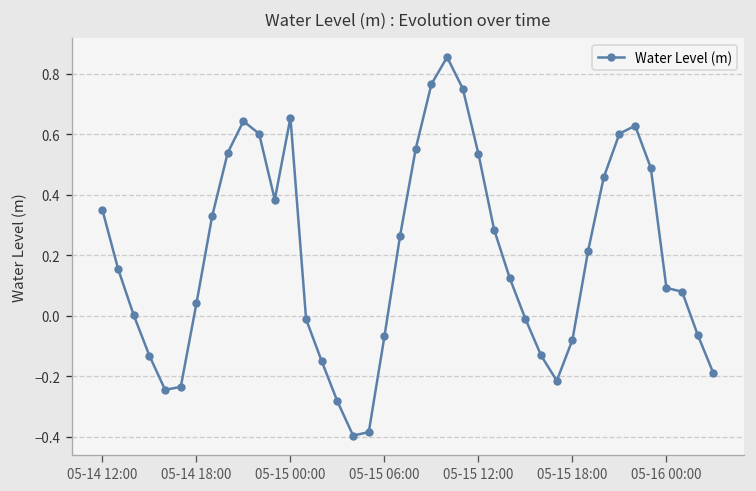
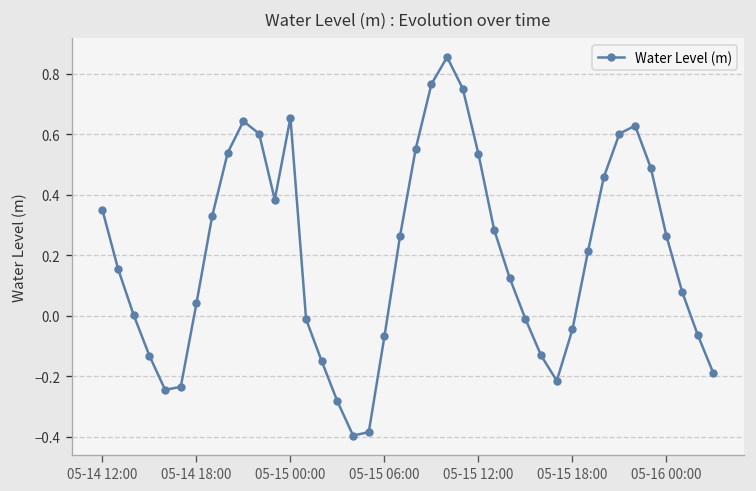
  {
    "05-14 12:00": 0.35,
    "05-14 18:00": 0.04,
    "05-15 00:00": 0.66,
    "05-15 06:00": -0.07,
    "05-15 12:00": 0.54,
-   "05-15 18:00": -0.08,
-   "05-16 00:00": 0.09
+   "05-15 18:00": -0.04,
+   "05-16 00:00": 0.26
  }
